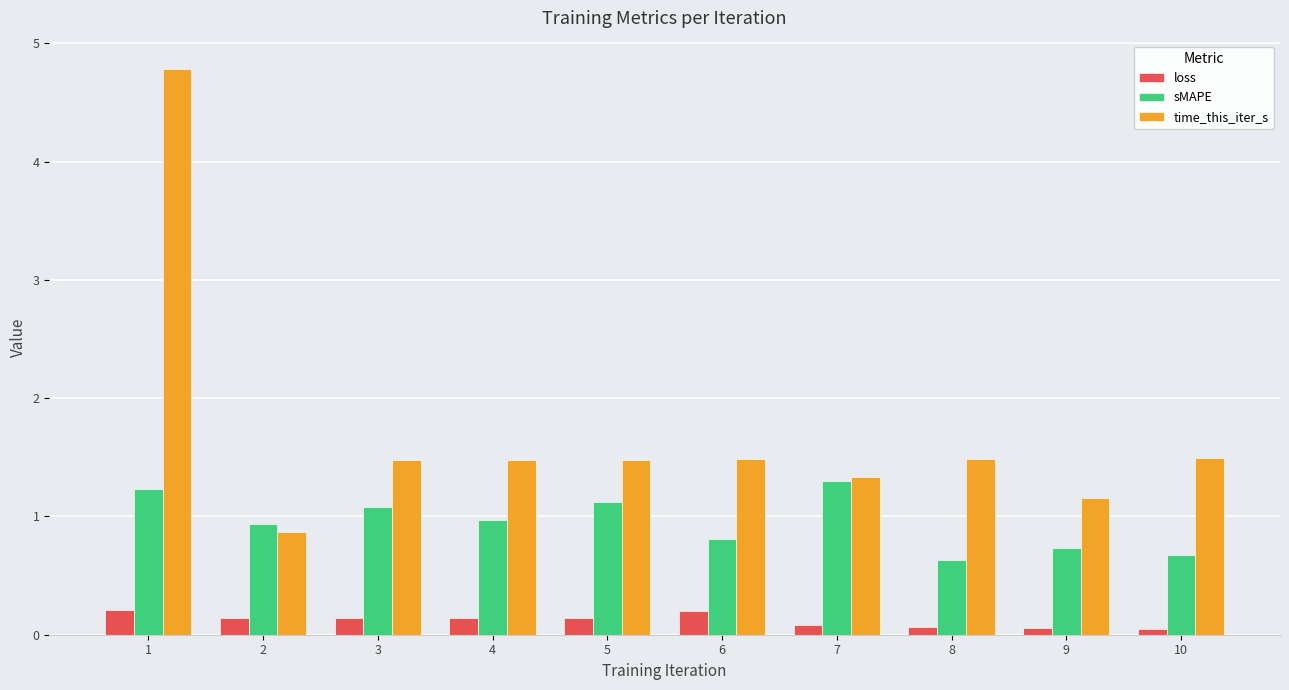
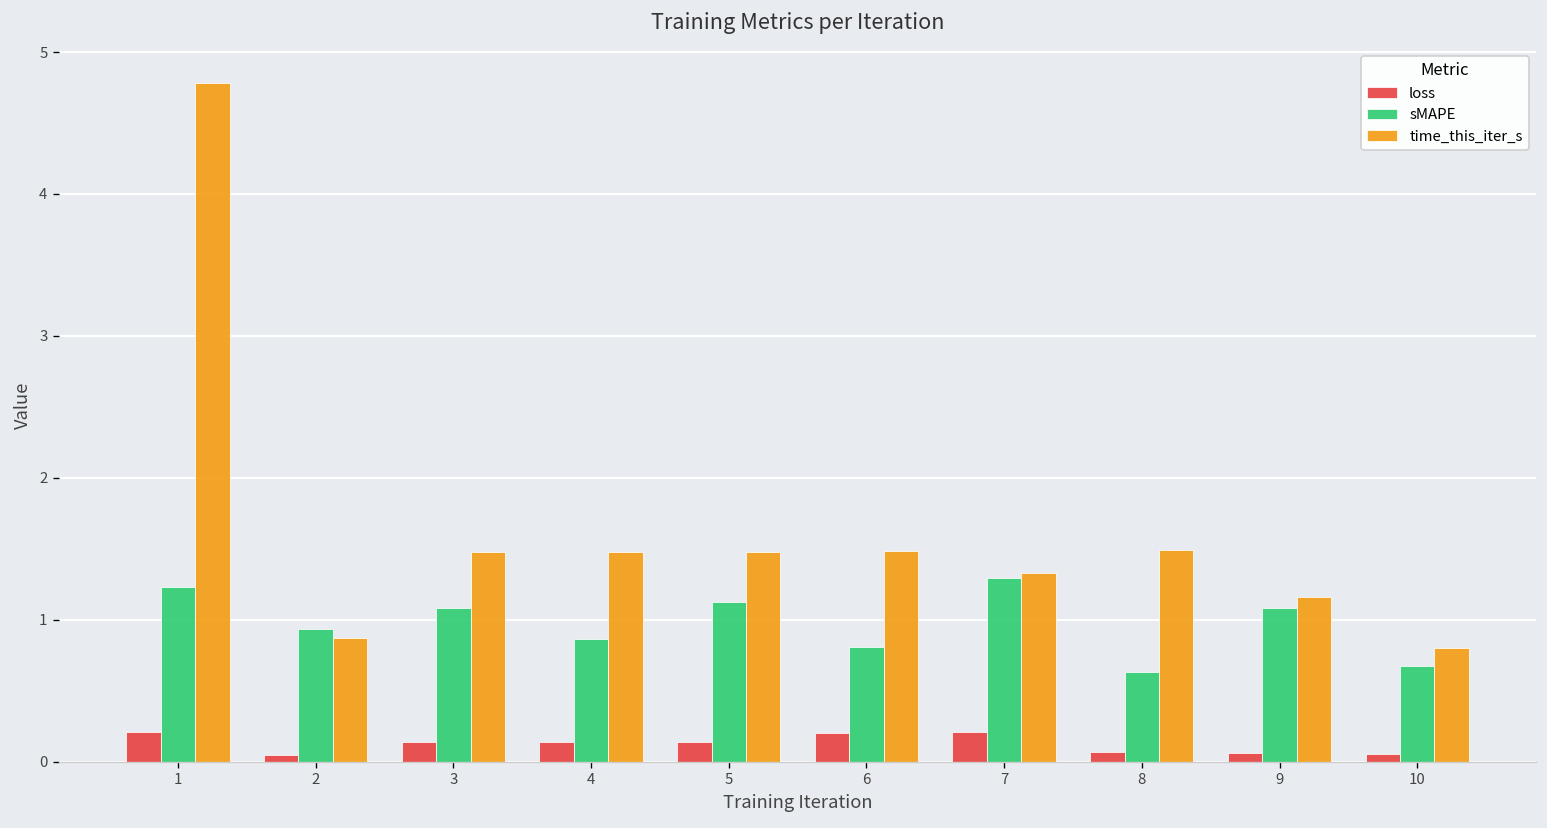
  {
    "loss": {
      "1": 0.21,
-     "2": 0.14,
+     "2": 0.04,
      "3": 0.14,
      "4": 0.14,
      "5": 0.14,
      "6": 0.20,
-     "7": 0.08,
+     "7": 0.21,
      "8": 0.06,
      "9": 0.06,
      "10": 0.05
    },
    "sMAPE": {
      "1": 1.23,
      "2": 0.94,
      "3": 1.08,
-     "4": 0.97,
+     "4": 0.86,
      "5": 1.12,
      "6": 0.81,
      "7": 1.30,
      "8": 0.64,
-     "9": 0.73,
+     "9": 1.08,
      "10": 0.67
    },
    "time_this_iter_s": {
      "1": 4.78,
      "2": 0.87,
      "3": 1.48,
      "4": 1.47,
      "5": 1.48,
      "6": 1.49,
      "7": 1.33,
      "8": 1.49,
      "9": 1.16,
-     "10": 1.49
+     "10": 0.80
    }
  }
